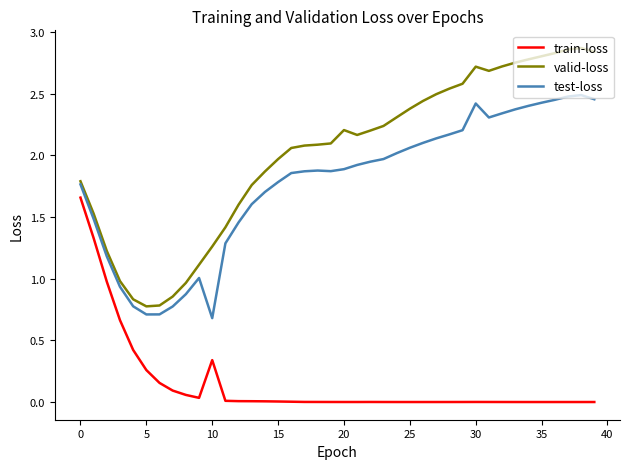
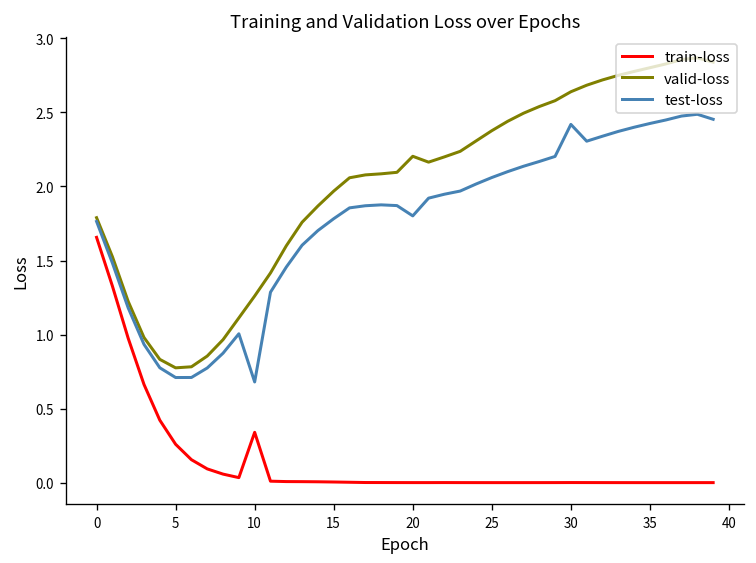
  {
    "train-loss": {
      "0": 1.66,
      "5": 0.26,
      "10": 0.34,
      "15": 0.00,
      "20": 0.00,
      "25": 0.00,
      "30": 0.00,
      "35": 0.00
    },
    "valid-loss": {
      "0": 1.79,
      "5": 0.78,
      "10": 1.26,
      "15": 1.97,
      "20": 2.20,
      "25": 2.38,
-     "30": 2.72
+     "30": 2.64
    },
    "test-loss": {
      "0": 1.76,
      "5": 0.71,
      "10": 0.68,
      "15": 1.78,
-     "20": 1.89,
+     "20": 1.80,
      "25": 2.06,
      "30": 2.42,
      "35": 2.43
    }
  }
